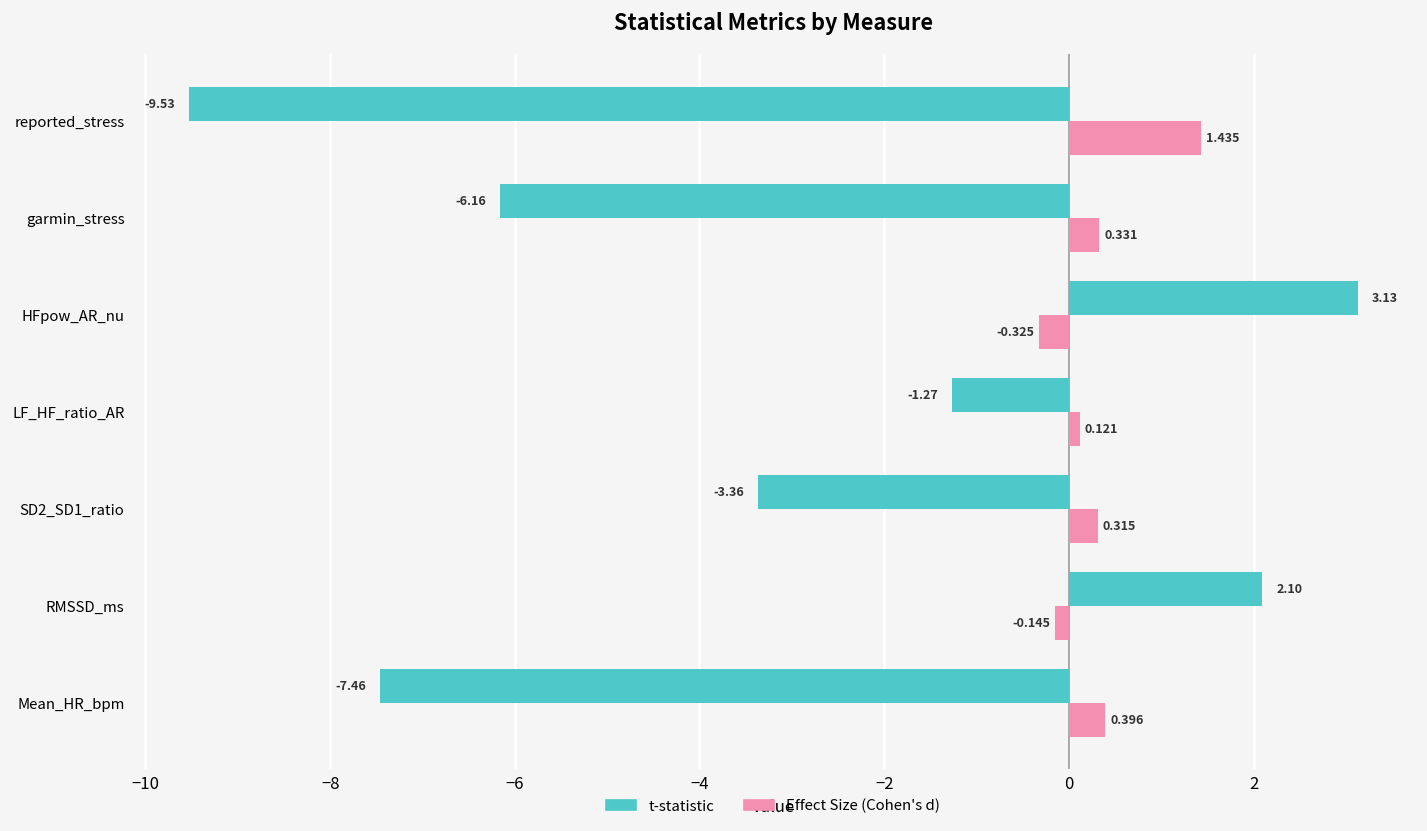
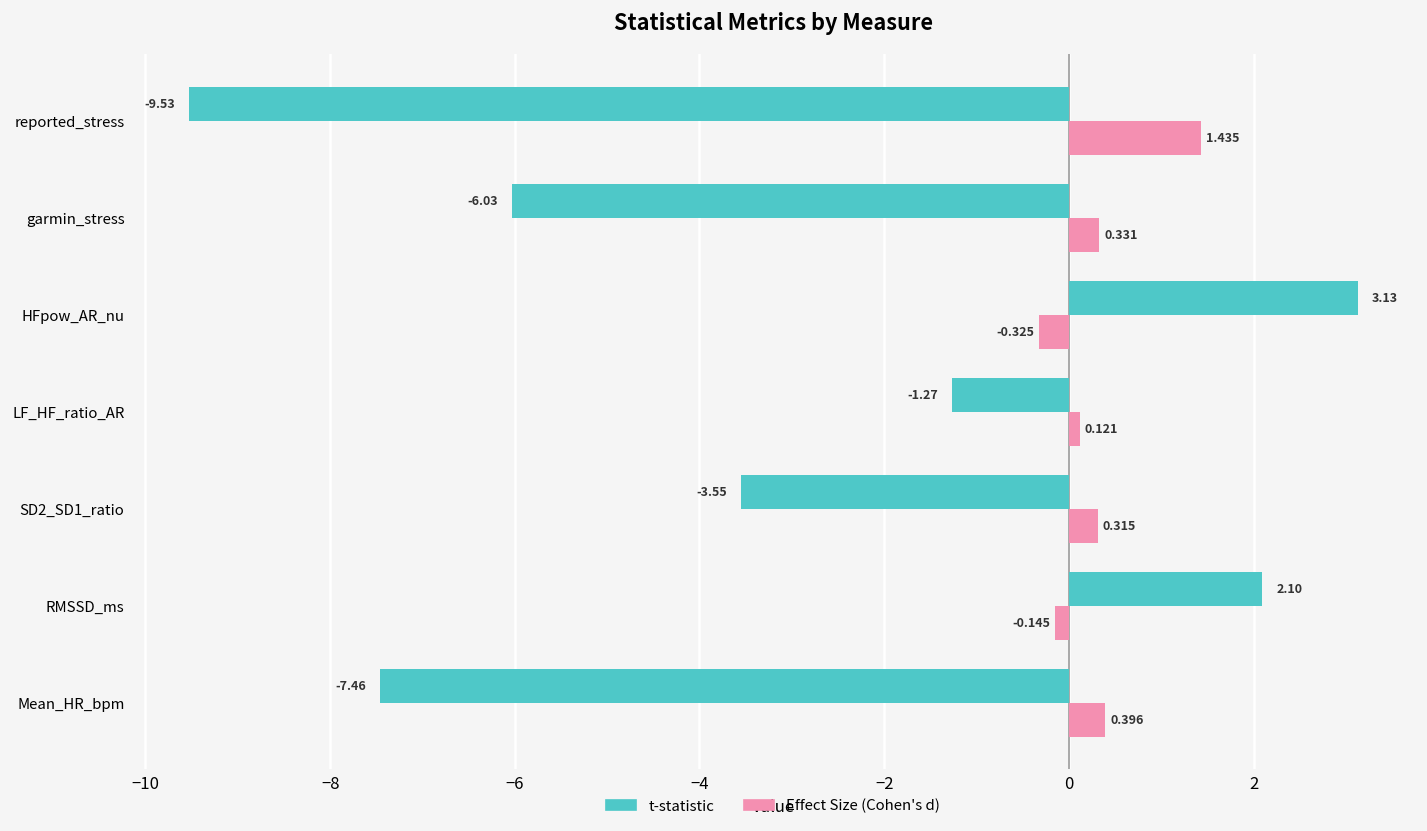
  {
    "t-statistic": {
      "reported_stress": -9.53,
-     "garmin_stress": -6.16,
+     "garmin_stress": -6.03,
      "HFpow_AR_nu": 3.13,
      "LF_HF_ratio_AR": -1.27,
-     "SD2_SD1_ratio": -3.36,
+     "SD2_SD1_ratio": -3.55,
      "RMSSD_ms": 2.10,
      "Mean_HR_bpm": -7.46
    },
    "Effect Size (Cohen's d)": {
      "reported_stress": 1.435,
      "garmin_stress": 0.331,
      "HFpow_AR_nu": -0.325,
      "LF_HF_ratio_AR": 0.121,
      "SD2_SD1_ratio": 0.315,
      "RMSSD_ms": -0.145,
      "Mean_HR_bpm": 0.396
    }
  }
